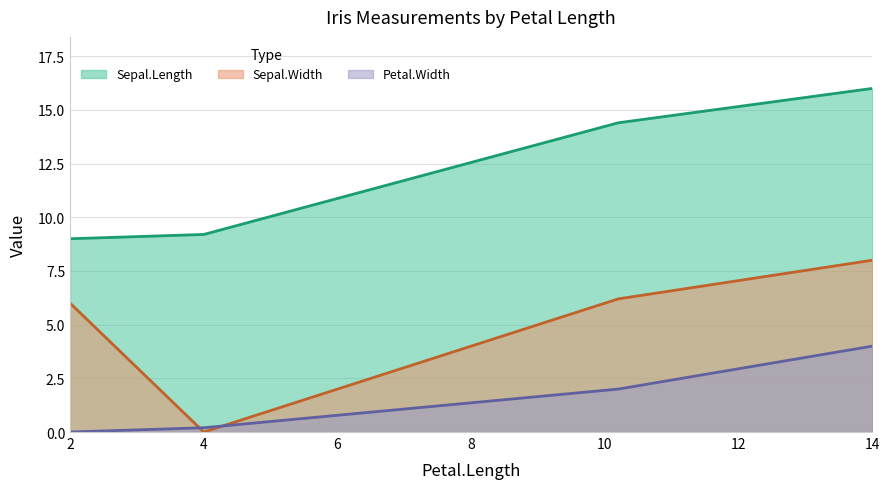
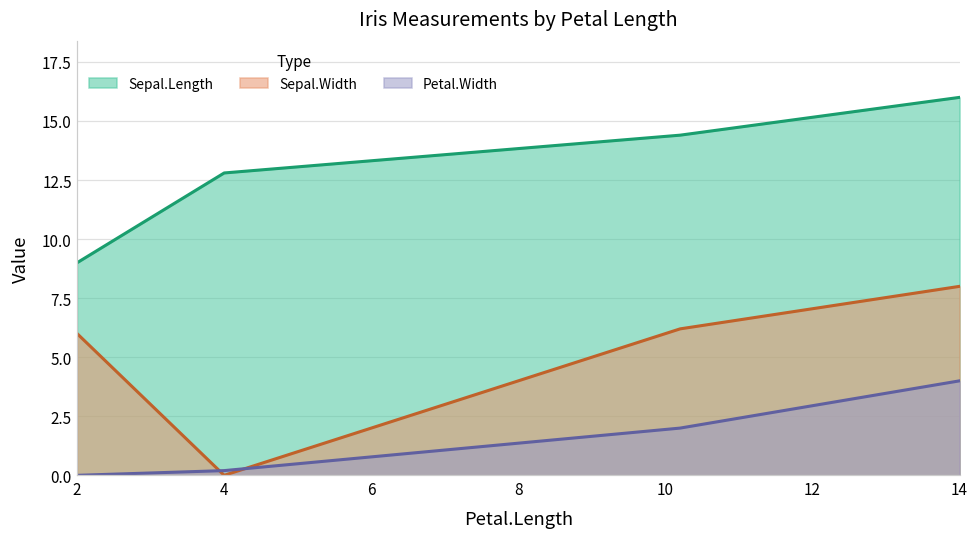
  {
    "Sepal.Length": {
      "2": 9.0,
-     "4": 9.2,
+     "4": 12.8,
      "14": 16.0
    },
    "Sepal.Width": {
      "2": 6.0,
      "4": 0.0,
      "14": 8.0
    },
    "Petal.Width": {
      "2": 0.0,
      "4": 0.2,
      "14": 4.0
    }
  }
